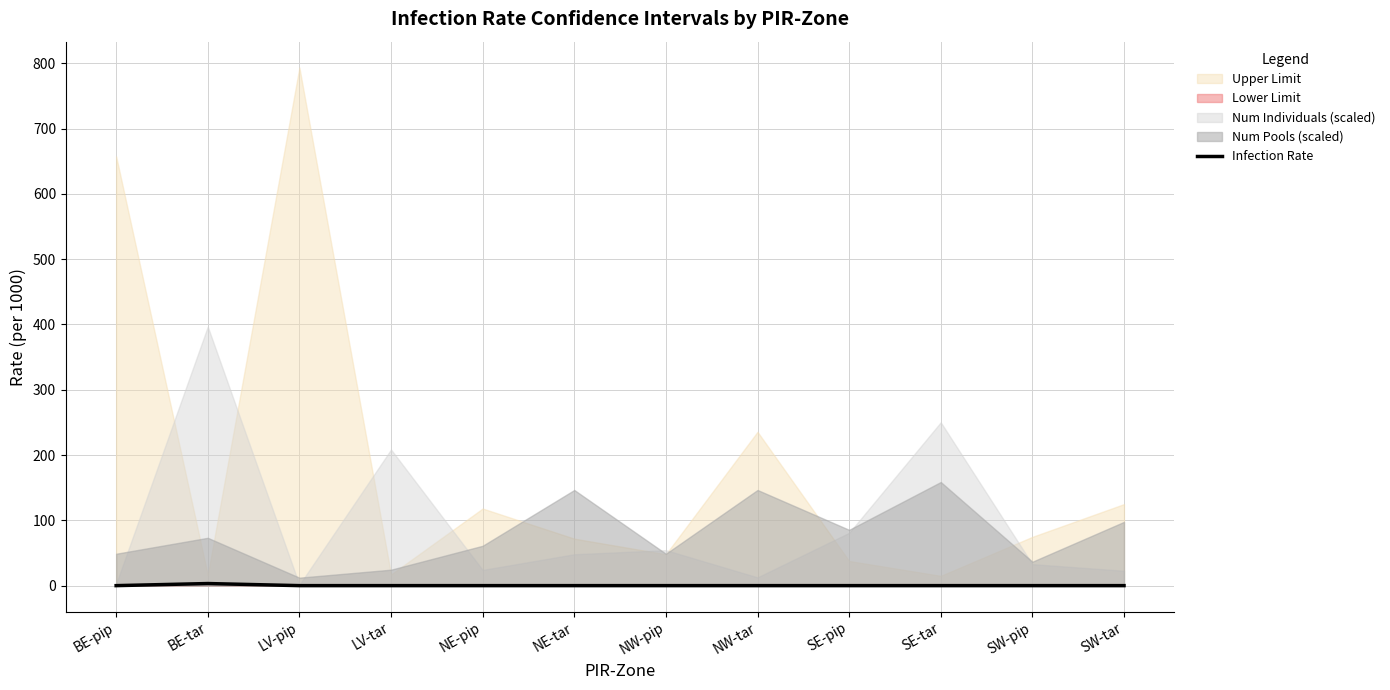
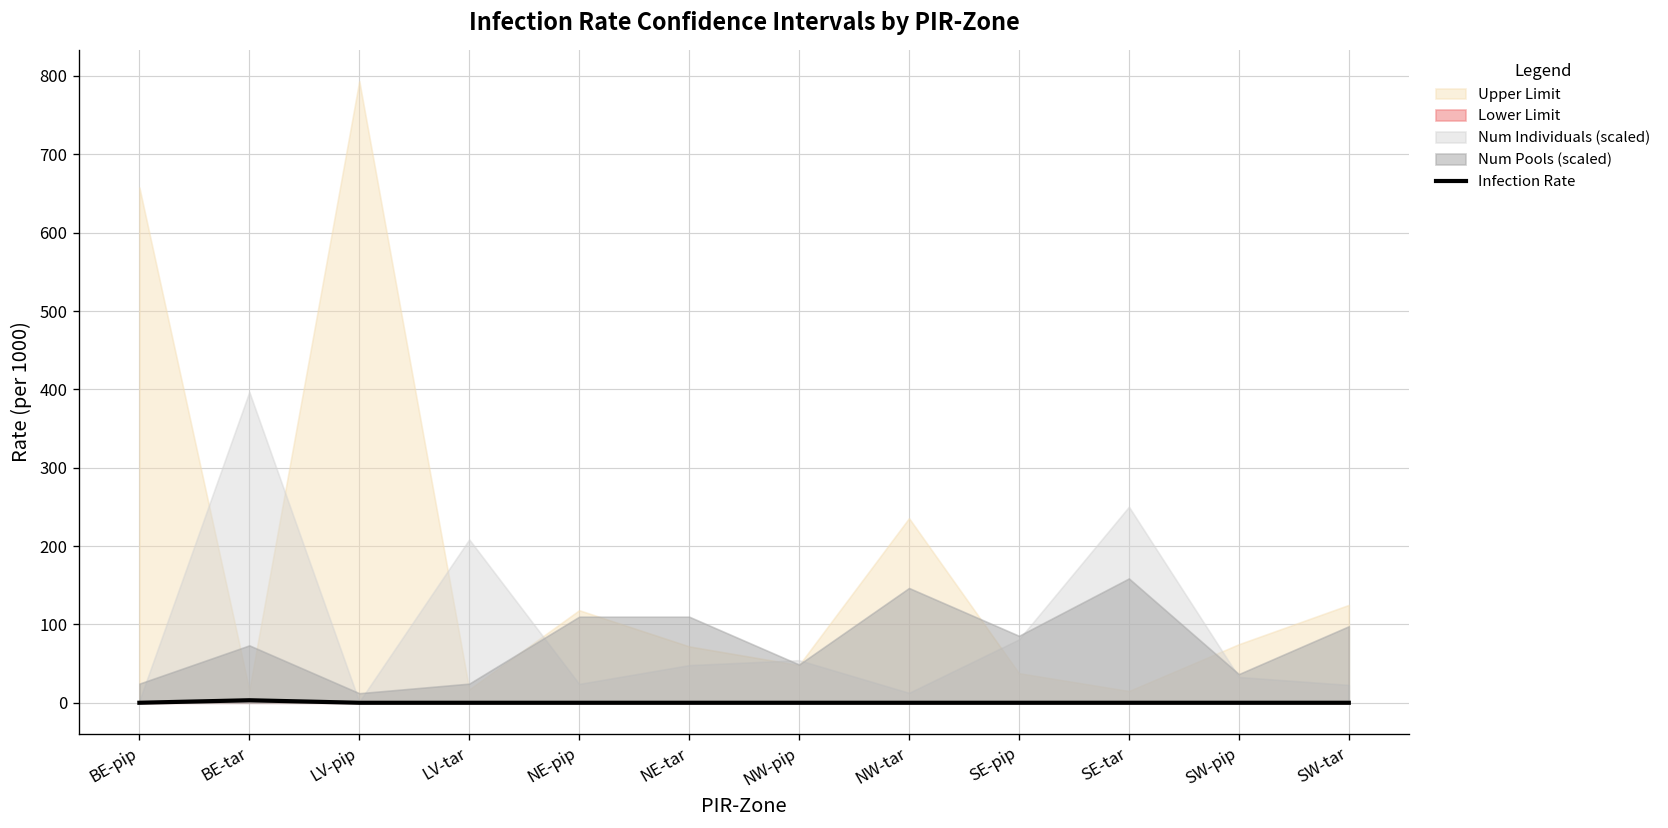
  {
    "Num Pools (scaled)": {
-     "BE-pip": 50,
+     "BE-pip": 20,
      "BE-tar": 70,
      "LV-pip": 10,
      "LV-tar": 20,
-     "NE-pip": 60,
-     "NE-tar": 150,
+     "NE-pip": 110,
+     "NE-tar": 110,
      "NW-tar": 150,
      "SE-pip": 90,
      "SE-tar": 160,
      "SW-tar": 100
    }
  }
